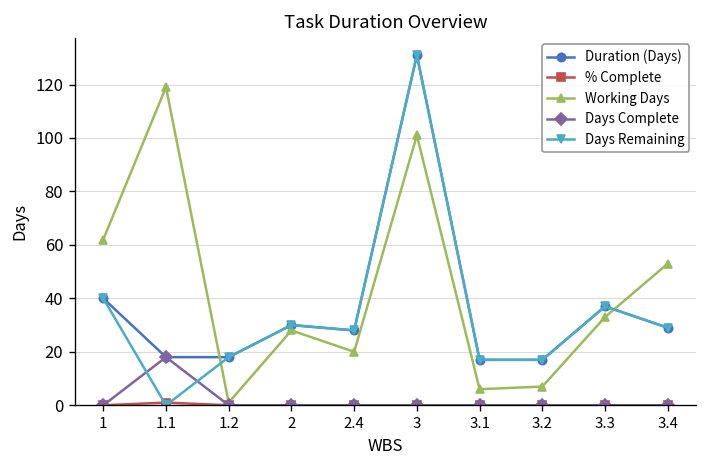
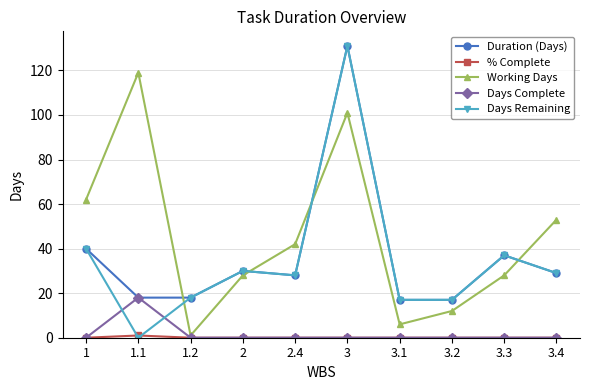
  {
    "Working Days": {
      "1": 62,
      "1.1": 119,
      "2": 28,
-     "2.4": 20,
+     "2.4": 42,
      "3": 101,
      "3.1": 6,
-     "3.2": 7,
-     "3.3": 33,
+     "3.2": 12,
+     "3.3": 28,
      "3.4": 53
    }
  }
